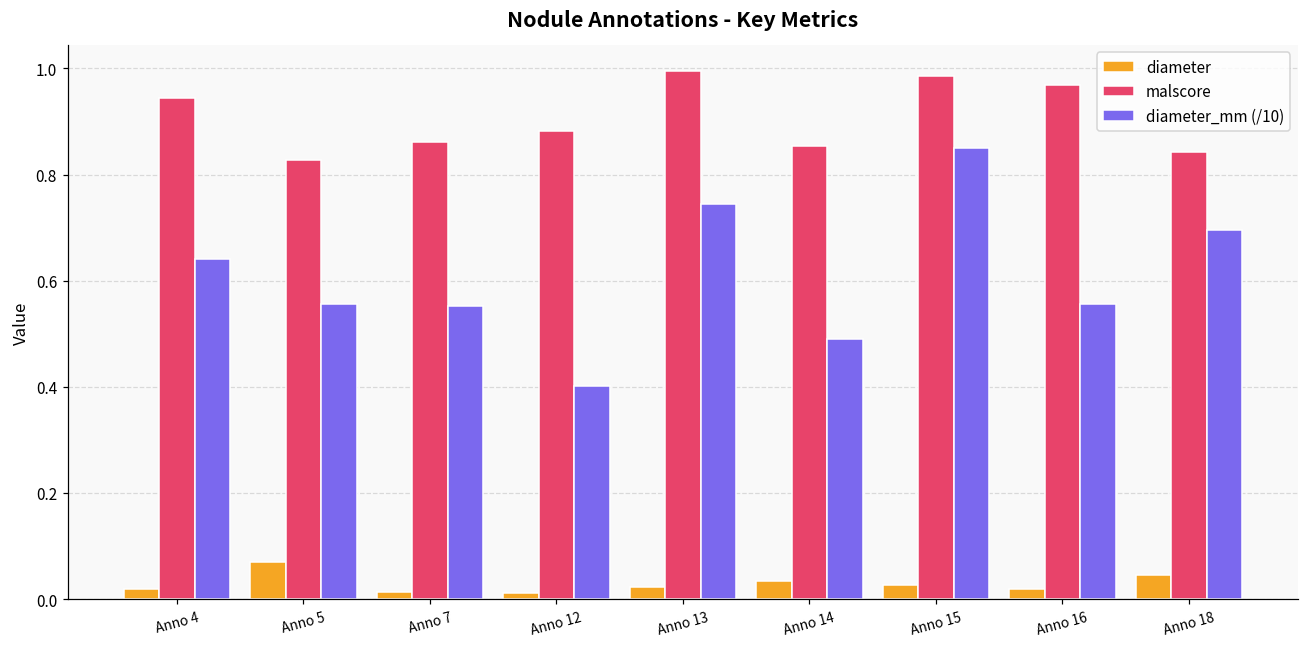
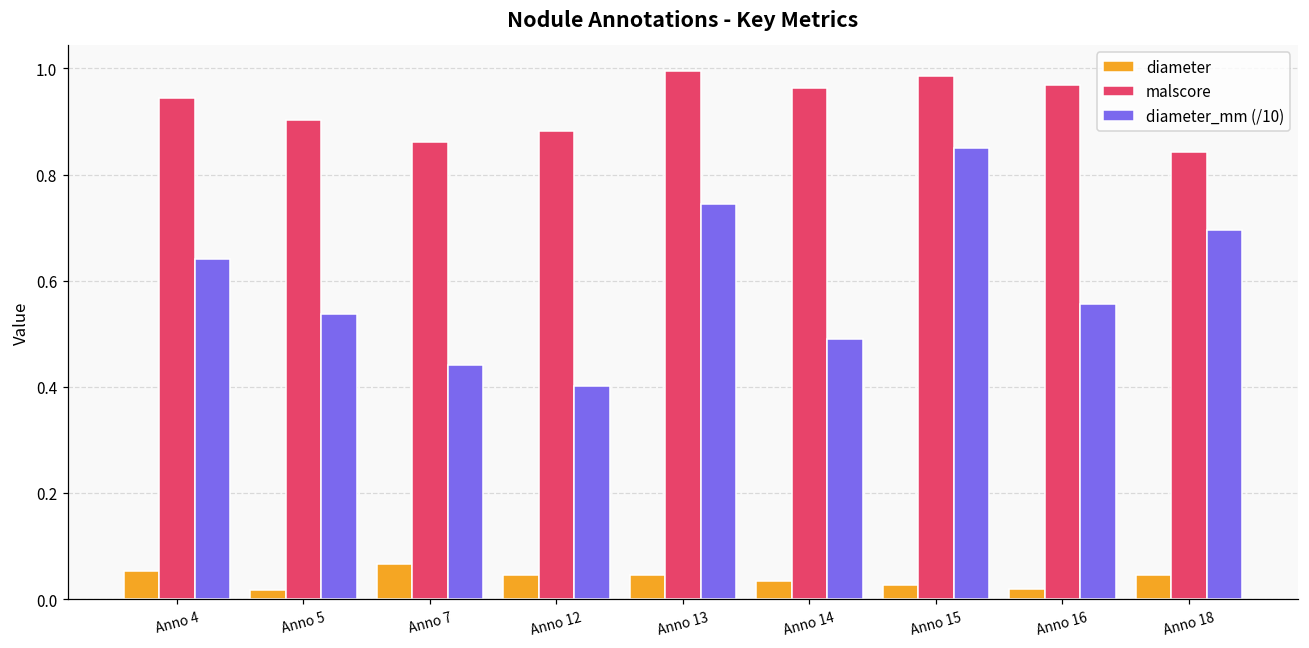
  {
    "diameter": {
-     "Anno 4": 0.02,
-     "Anno 5": 0.07,
-     "Anno 7": 0.01,
-     "Anno 12": 0.01,
-     "Anno 13": 0.02,
+     "Anno 4": 0.05,
+     "Anno 5": 0.02,
+     "Anno 7": 0.07,
+     "Anno 12": 0.05,
+     "Anno 13": 0.05,
      "Anno 14": 0.03,
      "Anno 15": 0.03,
      "Anno 16": 0.02,
      "Anno 18": 0.05
    },
    "malscore": {
      "Anno 4": 0.95,
-     "Anno 5": 0.83,
+     "Anno 5": 0.90,
      "Anno 7": 0.86,
      "Anno 12": 0.88,
      "Anno 13": 0.99,
-     "Anno 14": 0.85,
+     "Anno 14": 0.96,
      "Anno 15": 0.99,
      "Anno 16": 0.97,
      "Anno 18": 0.84
    },
    "diameter_mm (/10)": {
      "Anno 4": 0.64,
-     "Anno 5": 0.56,
-     "Anno 7": 0.55,
+     "Anno 5": 0.54,
+     "Anno 7": 0.44,
      "Anno 12": 0.40,
      "Anno 13": 0.74,
      "Anno 14": 0.49,
      "Anno 15": 0.85,
      "Anno 16": 0.56,
      "Anno 18": 0.70
    }
  }
